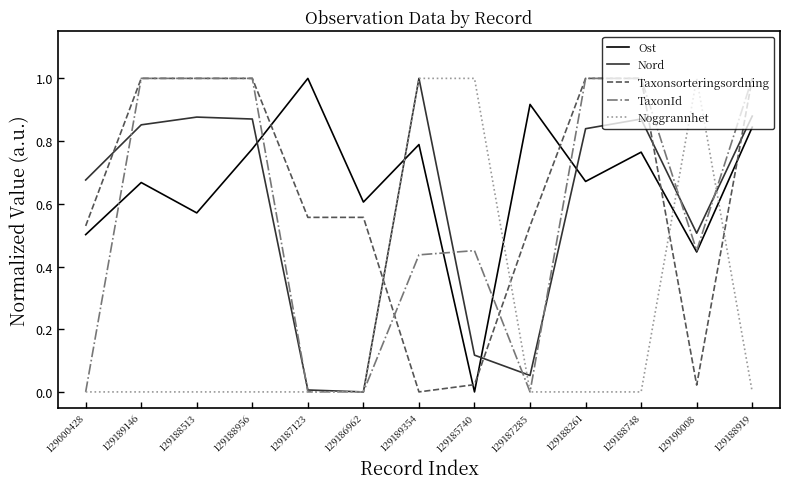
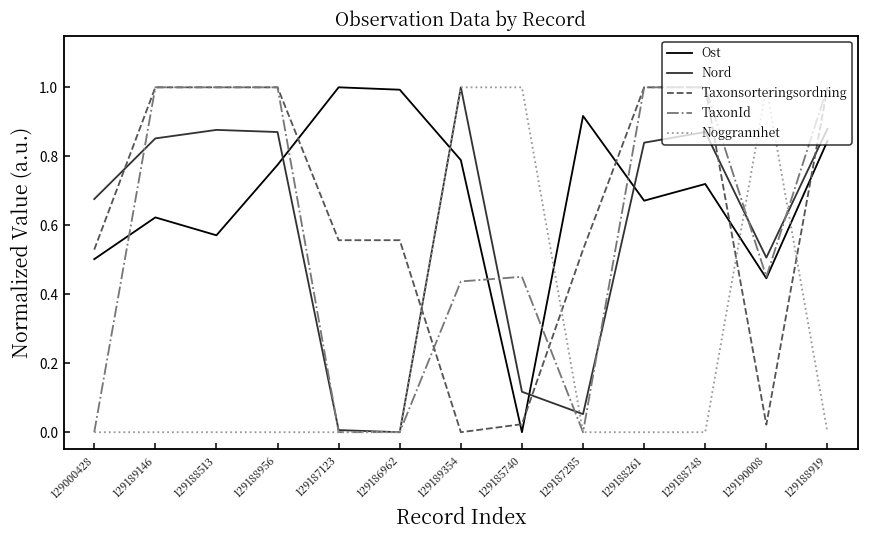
  {
    "Ost": {
      "129000428": 0.50,
-     "129189146": 0.67,
+     "129189146": 0.62,
      "129188513": 0.57,
      "129188956": 0.78,
      "129187123": 1.00,
-     "129186962": 0.61,
+     "129186962": 0.99,
      "129189354": 0.79,
      "129185740": 0.00,
      "129187285": 0.92,
      "129188261": 0.67,
-     "129188748": 0.76
+     "129188748": 0.72
    }
  }
